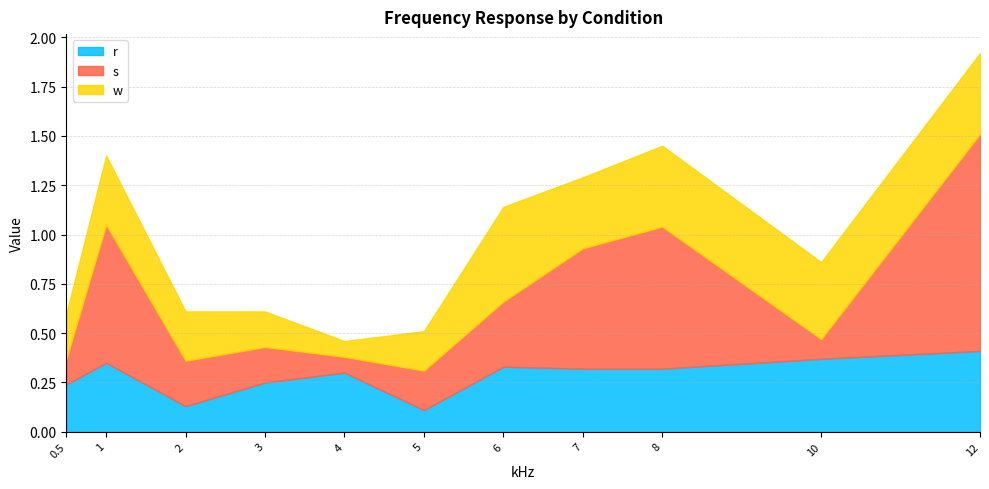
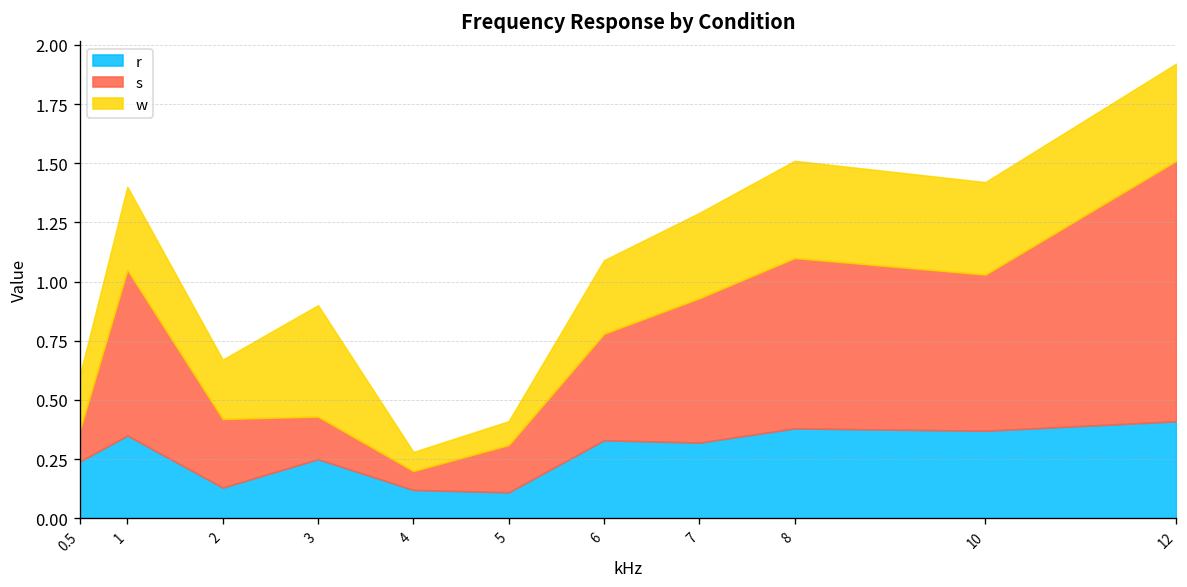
  {
    "r": {
      "0.5": 0.24,
      "1": 0.35,
      "2": 0.13,
      "3": 0.25,
-     "4": 0.30,
+     "4": 0.12,
      "5": 0.11,
      "6": 0.33,
      "7": 0.32,
-     "8": 0.32,
+     "8": 0.38,
      "10": 0.37,
      "12": 0.41
    },
    "s": {
      "0.5": 0.13,
      "1": 0.70,
-     "2": 0.23,
+     "2": 0.29,
      "3": 0.18,
      "4": 0.08,
      "5": 0.20,
-     "6": 0.33,
+     "6": 0.45,
      "7": 0.61,
      "8": 0.72,
-     "10": 0.10,
+     "10": 0.66,
      "12": 1.10
    },
    "w": {
      "0.5": 0.23,
      "1": 0.35,
      "2": 0.25,
-     "3": 0.18,
+     "3": 0.47,
      "4": 0.08,
-     "5": 0.2,
-     "6": 0.48,
+     "5": 0.1,
+     "6": 0.31,
      "7": 0.36,
      "8": 0.41,
      "10": 0.39,
      "12": 0.41
    }
  }
